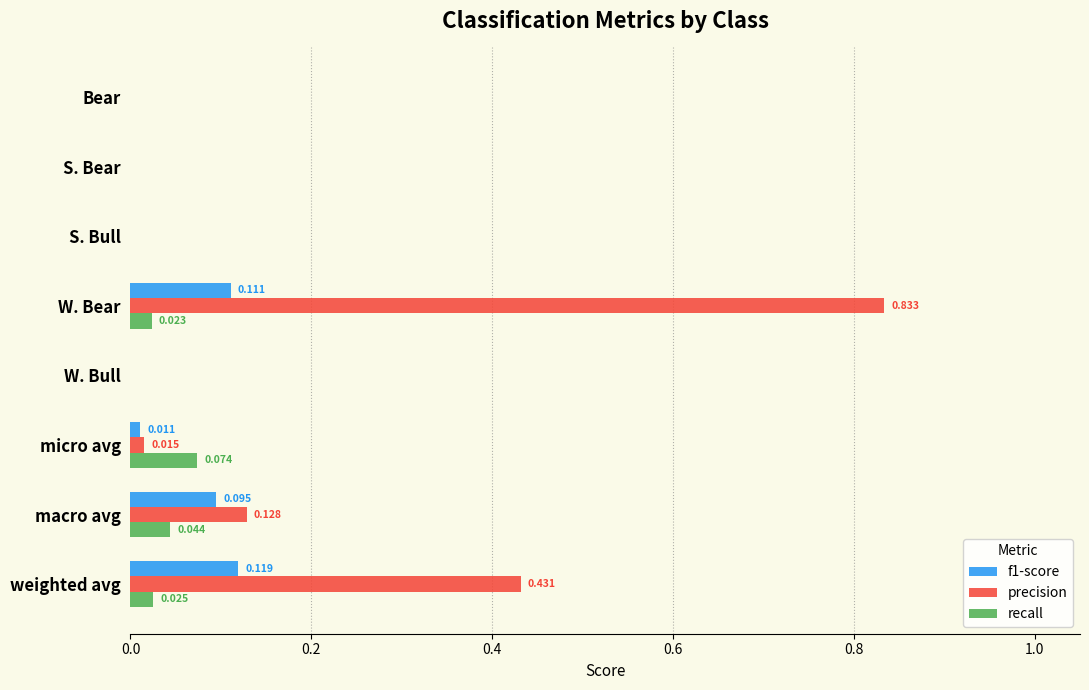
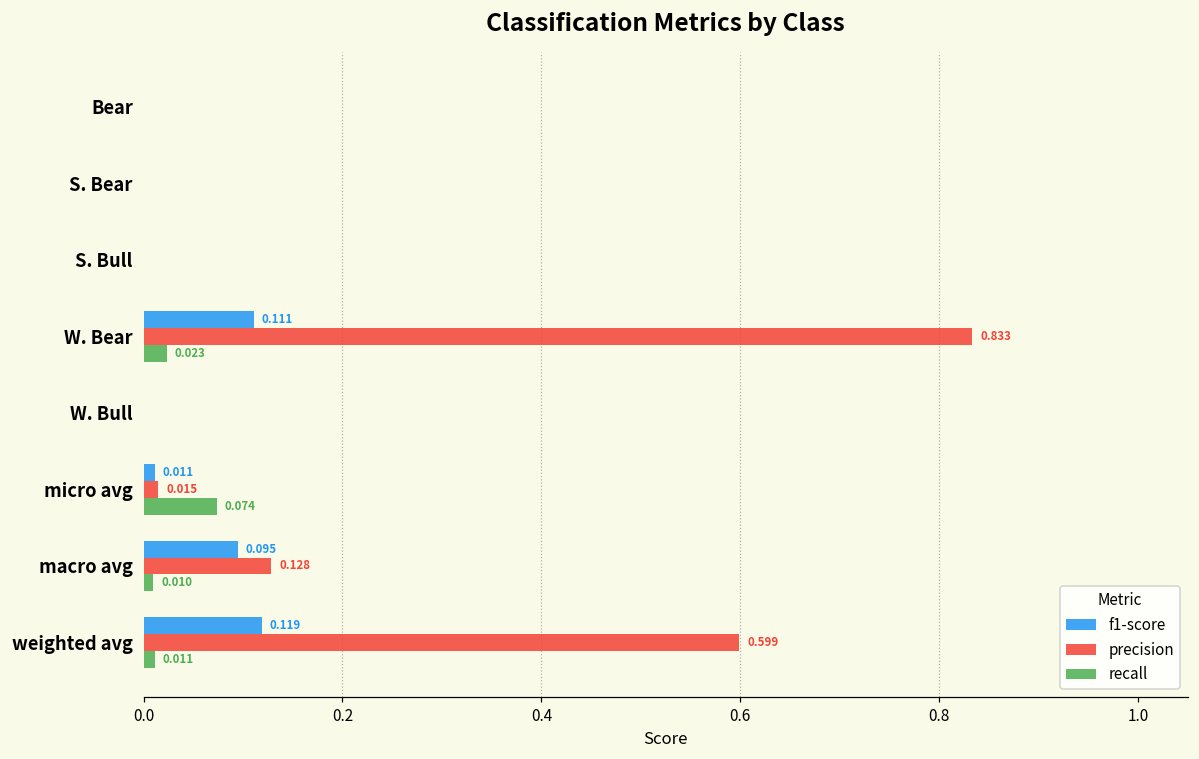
  {
    "f1-score": {
      "W. Bear": 0.111,
      "micro avg": 0.011,
      "macro avg": 0.095,
      "weighted avg": 0.119
    },
    "precision": {
      "W. Bear": 0.833,
      "micro avg": 0.015,
      "macro avg": 0.128,
-     "weighted avg": 0.431
+     "weighted avg": 0.599
    },
    "recall": {
      "W. Bear": 0.023,
      "micro avg": 0.074,
-     "macro avg": 0.044,
-     "weighted avg": 0.025
+     "macro avg": 0.010,
+     "weighted avg": 0.011
    }
  }
